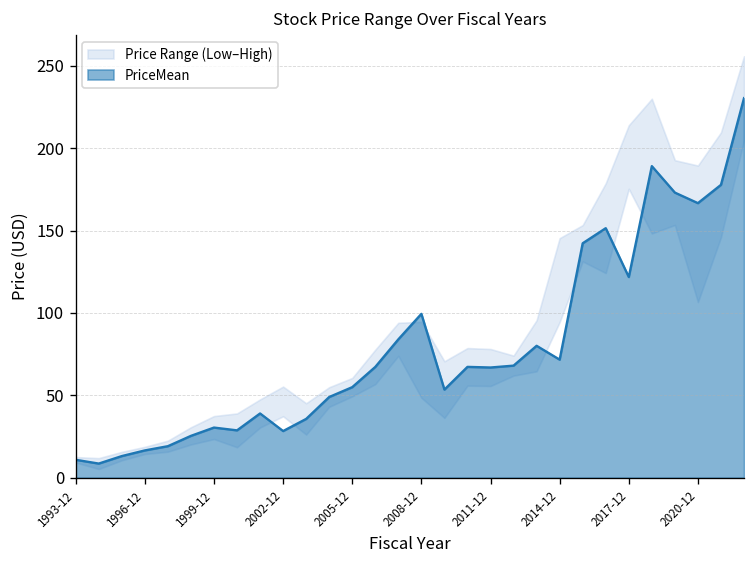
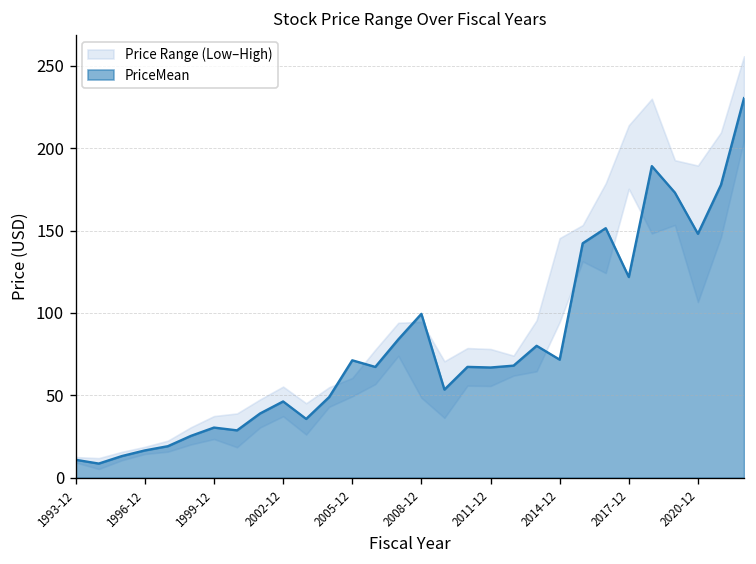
  {
    "PriceMean": {
      "1996-12": 17,
      "1999-12": 30,
-     "2002-12": 28,
-     "2005-12": 55,
+     "2002-12": 46,
+     "2005-12": 71,
      "2008-12": 99,
      "2011-12": 67,
      "2014-12": 72,
      "2017-12": 122,
-     "2020-12": 167
+     "2020-12": 148
    }
  }
